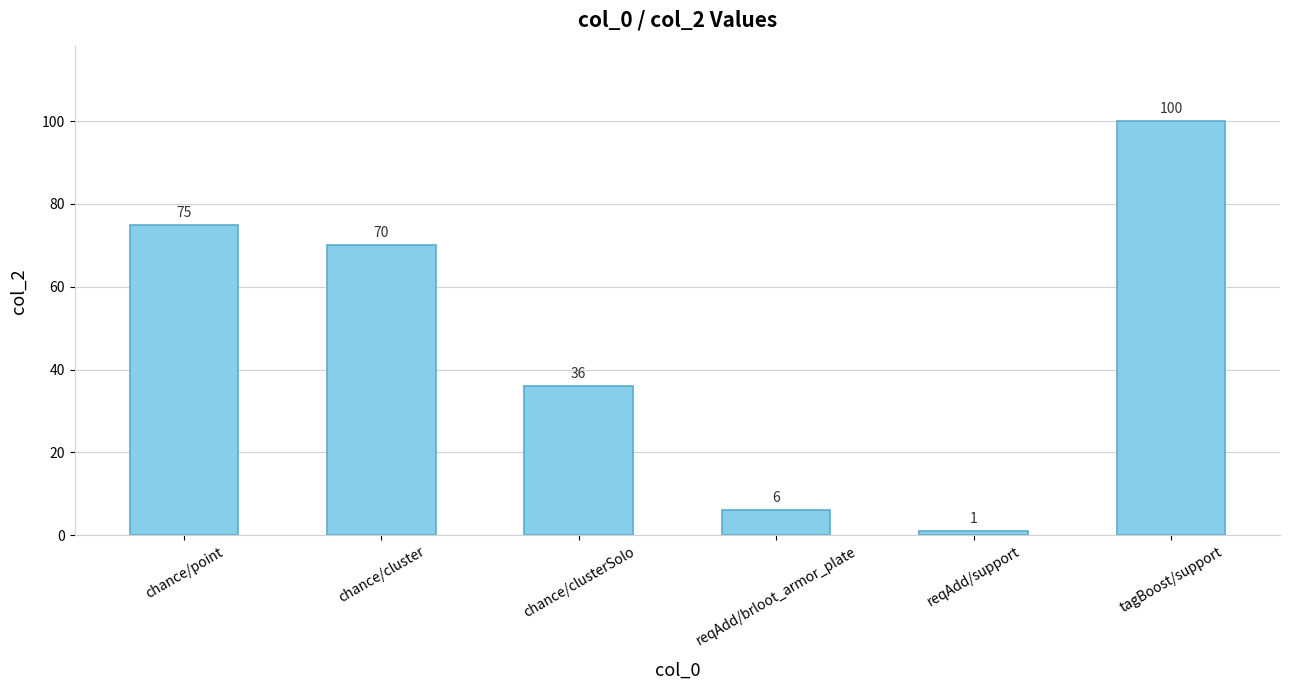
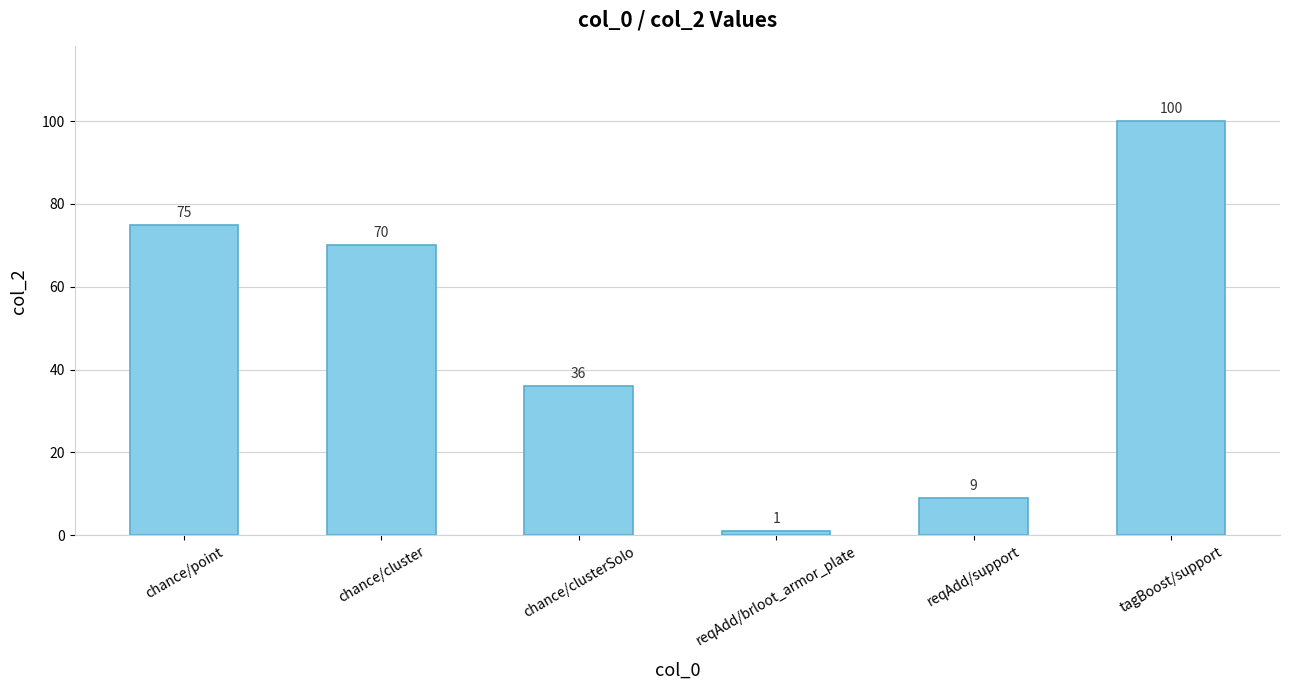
  {
    "chance/point": 75,
    "chance/cluster": 70,
    "chance/clusterSolo": 36,
-   "reqAdd/brloot_armor_plate": 6,
-   "reqAdd/support": 1,
+   "reqAdd/brloot_armor_plate": 1,
+   "reqAdd/support": 9,
    "tagBoost/support": 100
  }
